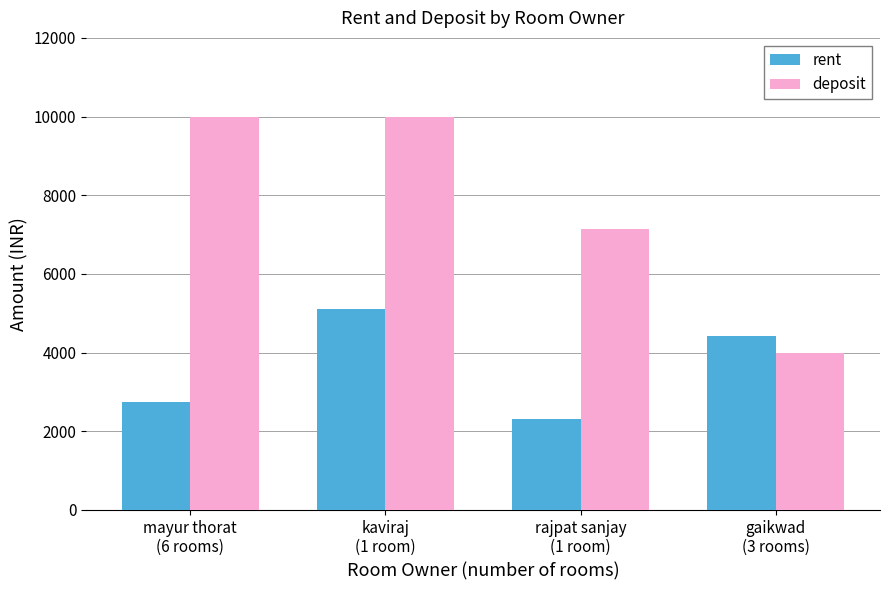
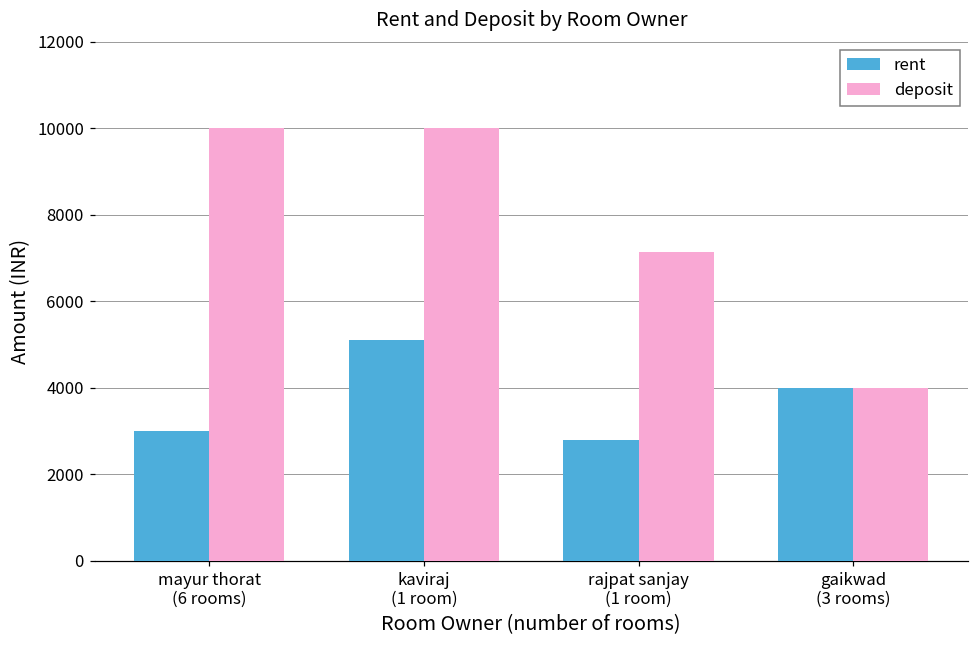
  {
    "rent": {
-     "mayur thorat (6 rooms)": 2700,
+     "mayur thorat (6 rooms)": 3000,
      "kaviraj (1 room)": 5100,
-     "rajpat sanjay (1 room)": 2300,
-     "gaikwad (3 rooms)": 4400
+     "rajpat sanjay (1 room)": 2800,
+     "gaikwad (3 rooms)": 4000
    },
    "deposit": {
      "mayur thorat (6 rooms)": 10000,
      "kaviraj (1 room)": 10000,
      "rajpat sanjay (1 room)": 7100,
      "gaikwad (3 rooms)": 4000
    }
  }
